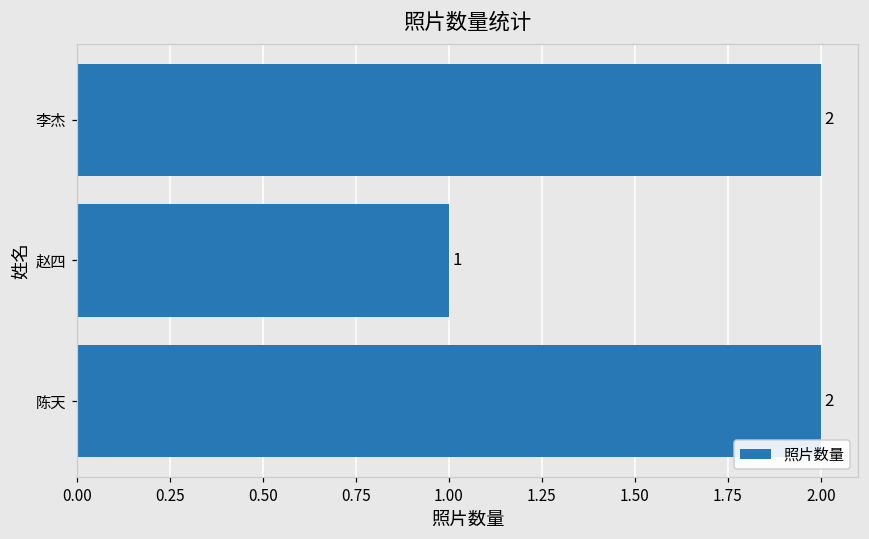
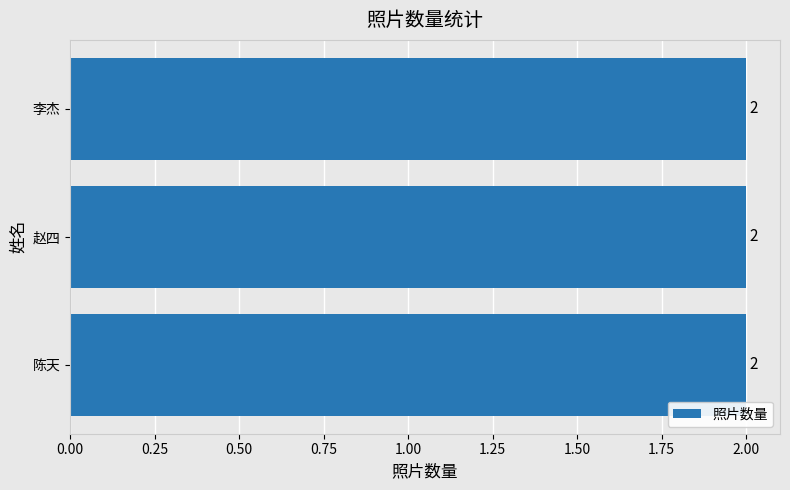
  {
    "李杰": 2,
-   "赵四": 1,
+   "赵四": 2,
    "陈天": 2
  }
